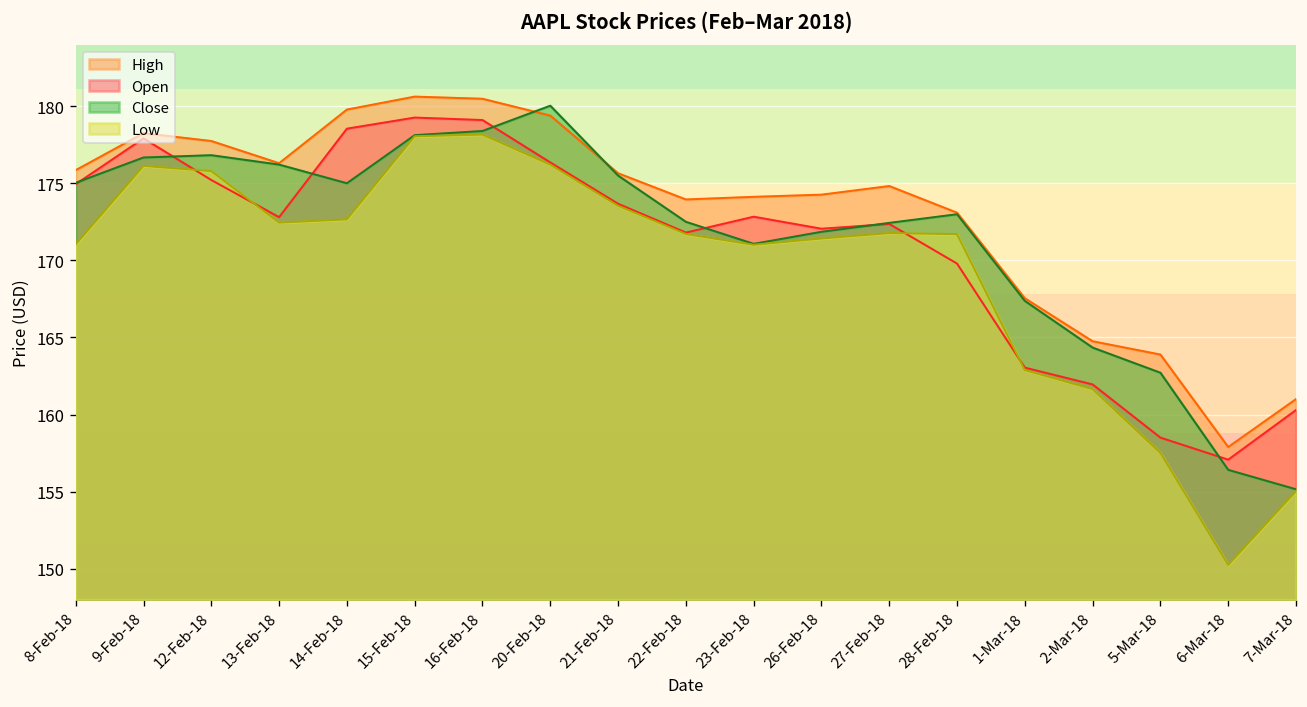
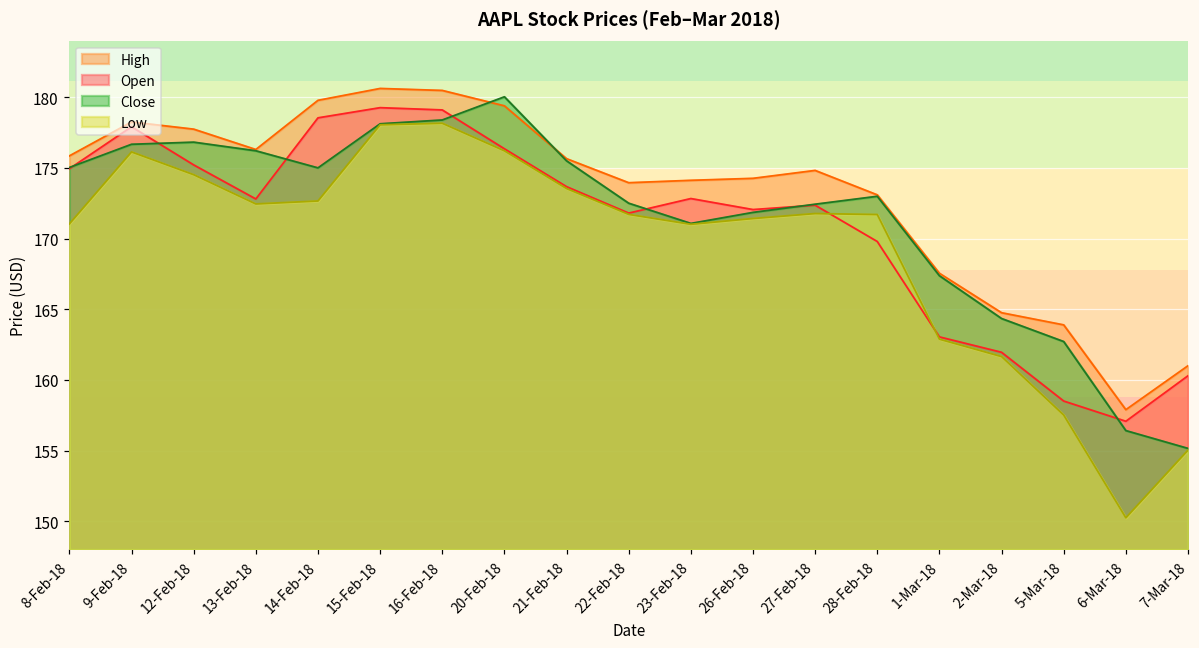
  {
    "Close": {
      "9-Feb-18": 176.7,
      "12-Feb-18": 176.8,
      "14-Feb-18": 175.0,
      "16-Feb-18": 178.4,
      "20-Feb-18": 180.0,
      "22-Feb-18": 172.5,
      "26-Feb-18": 171.9,
      "2-Mar-18": 164.3,
      "5-Mar-18": 162.7,
      "6-Mar-18": 156.4
    },
    "Low": {
      "8-Feb-18": 171.0,
      "9-Feb-18": 176.1,
-     "12-Feb-18": 175.8,
+     "12-Feb-18": 174.5,
      "13-Feb-18": 172.5,
      "14-Feb-18": 172.7,
      "16-Feb-18": 178.2,
      "26-Feb-18": 171.4,
      "27-Feb-18": 171.8,
      "28-Feb-18": 171.7,
      "2-Mar-18": 161.7,
      "5-Mar-18": 157.5,
      "6-Mar-18": 150.2
    }
  }
